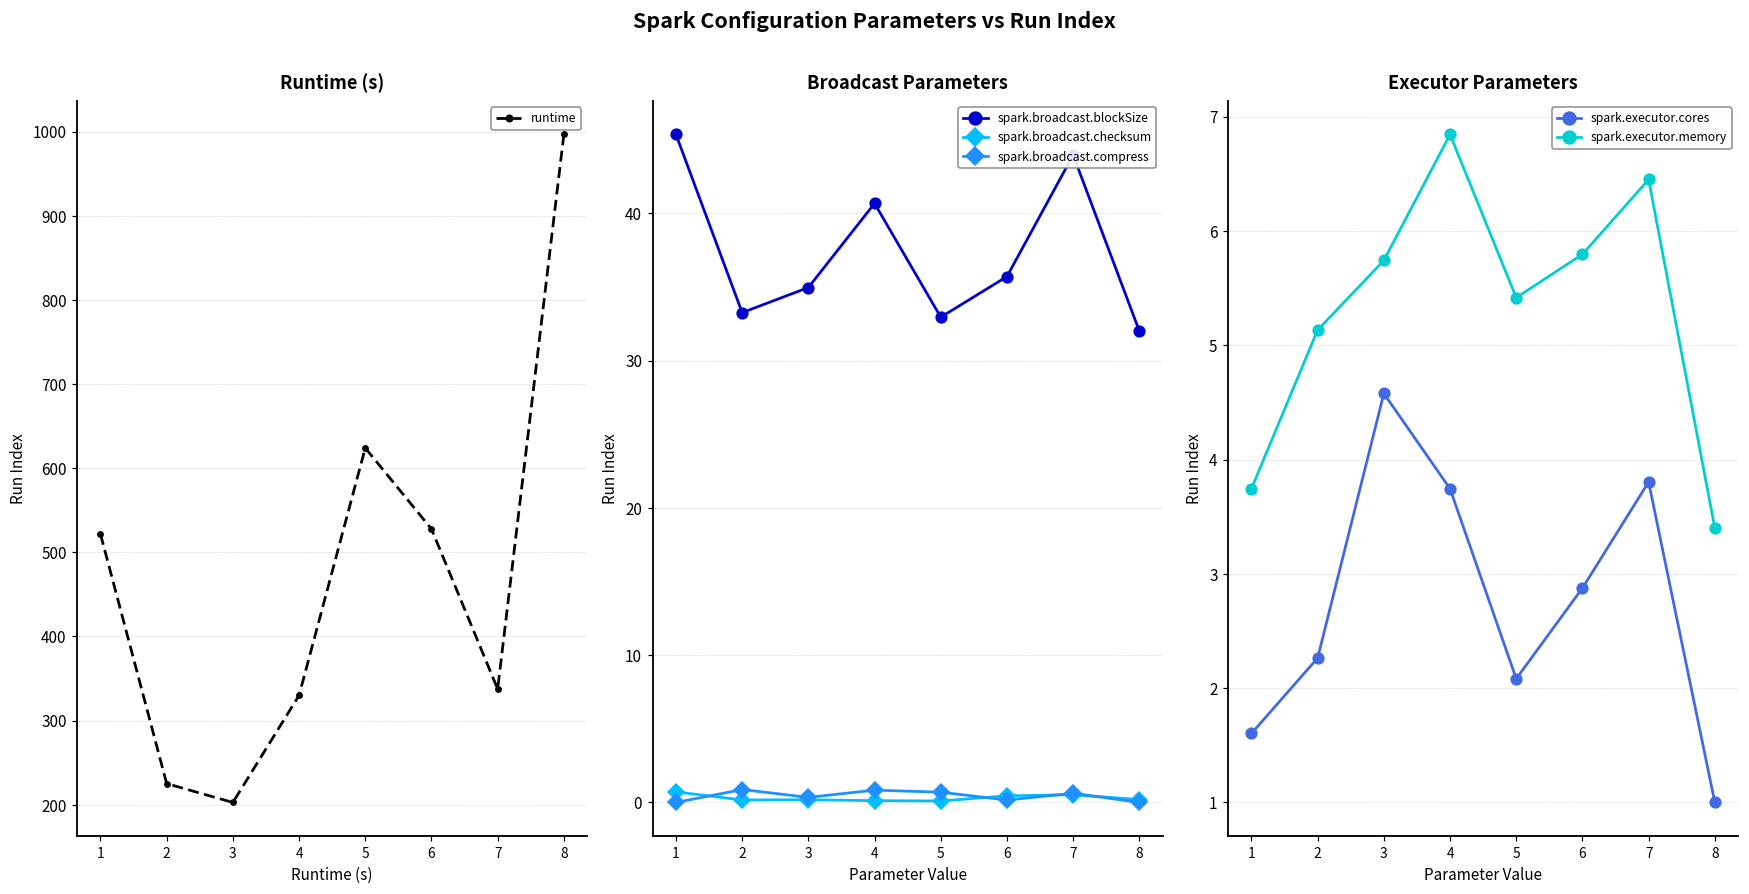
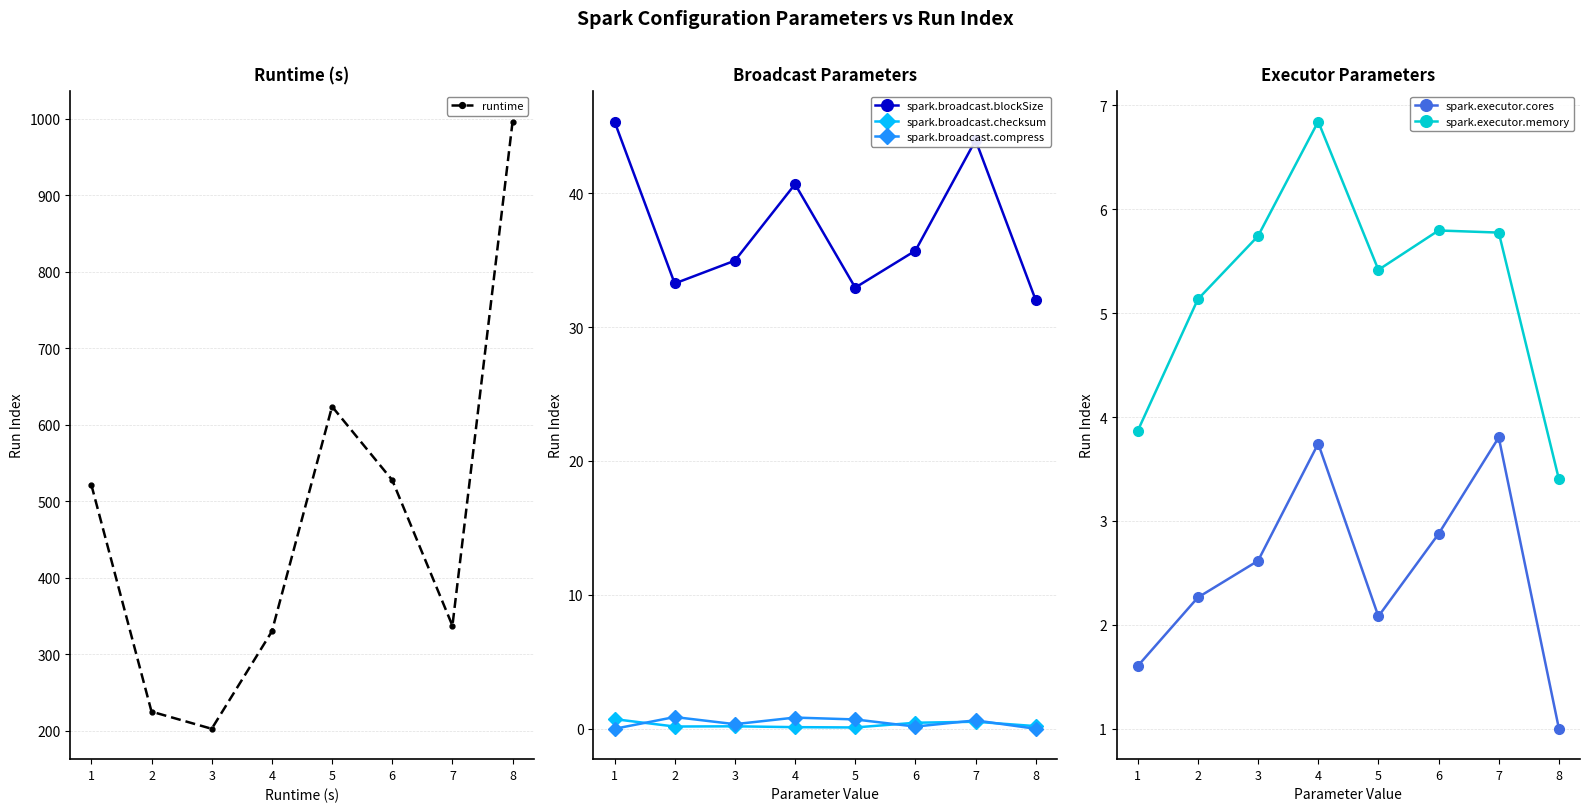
  {
    "Runtime (s)": {
      "1": 520,
      "2": 230,
      "3": 200,
      "4": 330,
      "5": 620,
      "6": 530,
      "7": 340,
      "8": 1000
    },
    "Broadcast Parameters": {
      "spark.broadcast.blockSize": {
        "1": 45.3,
        "2": 33.2,
        "3": 35.0,
        "4": 40.7,
        "5": 32.9,
        "6": 35.7,
        "8": 32.0
      }
    },
    "Executor Parameters": {
      "spark.executor.cores": {
        "1": 1.60,
        "2": 2.26,
-       "3": 4.58,
+       "3": 2.62,
        "4": 3.74,
        "5": 2.08,
        "6": 2.88,
        "7": 3.80,
        "8": 1.00
      },
      "spark.executor.memory": {
-       "1": 3.75,
+       "1": 3.87,
        "2": 5.13,
        "3": 5.74,
        "4": 6.84,
        "5": 5.42,
        "6": 5.79,
-       "7": 6.45,
+       "7": 5.77,
        "8": 3.40
      }
    }
  }
